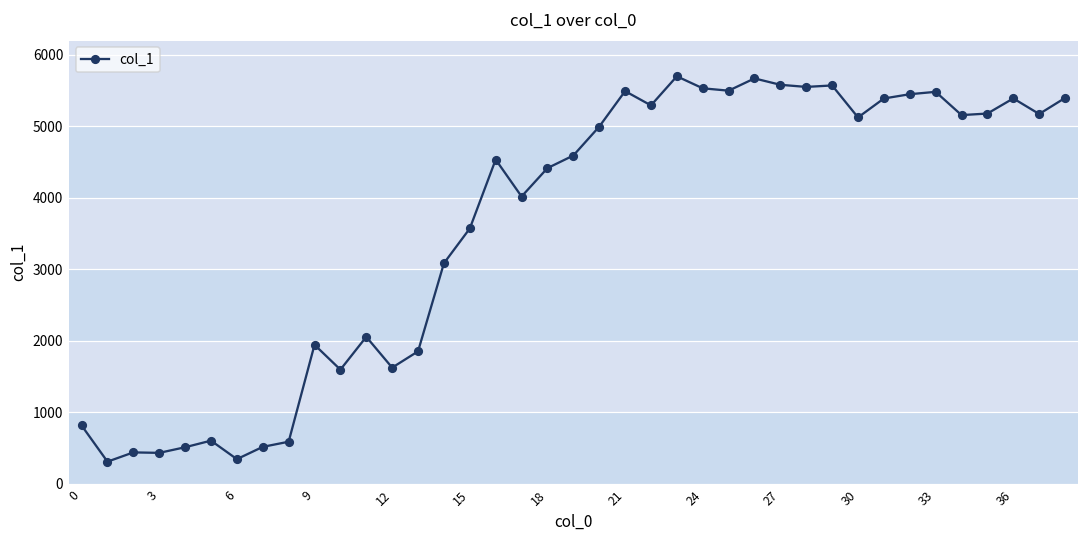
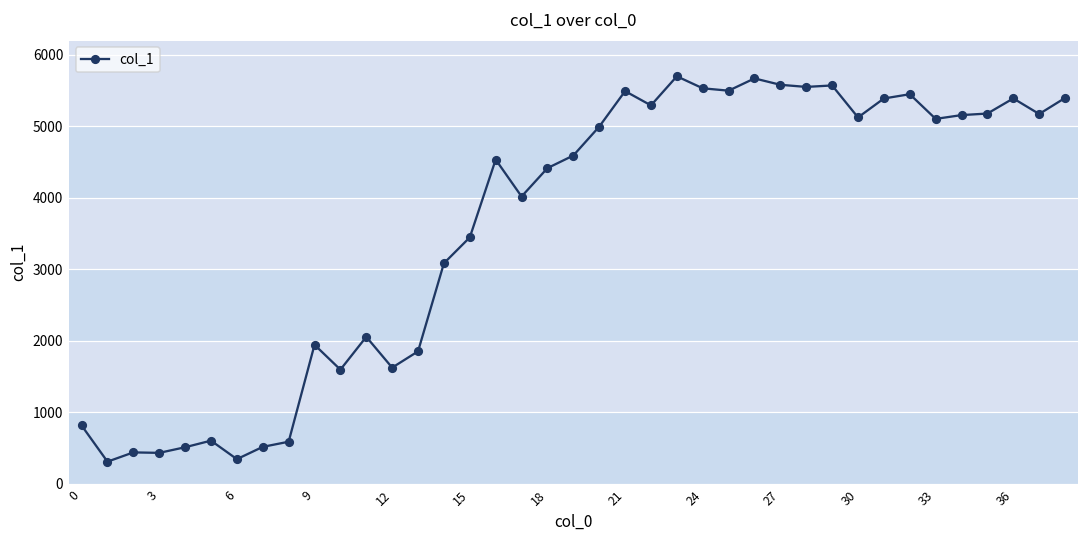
  {
    "0": 800,
    "3": 400,
    "6": 300,
    "9": 1900,
    "12": 1600,
-   "15": 3600,
+   "15": 3400,
    "18": 4400,
    "21": 5500,
    "24": 5500,
    "27": 5600,
    "30": 5100,
-   "33": 5500,
+   "33": 5100,
    "36": 5400
  }
